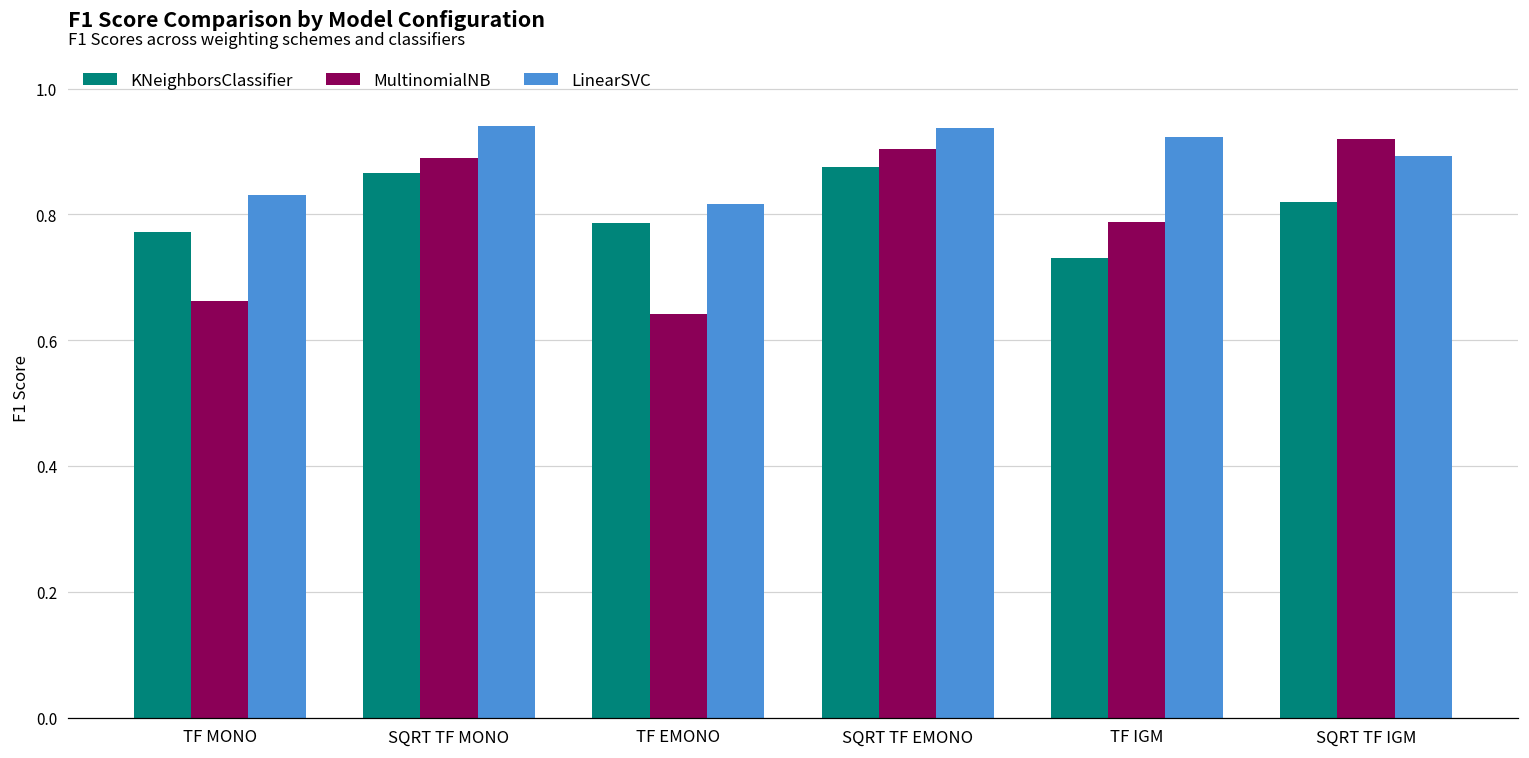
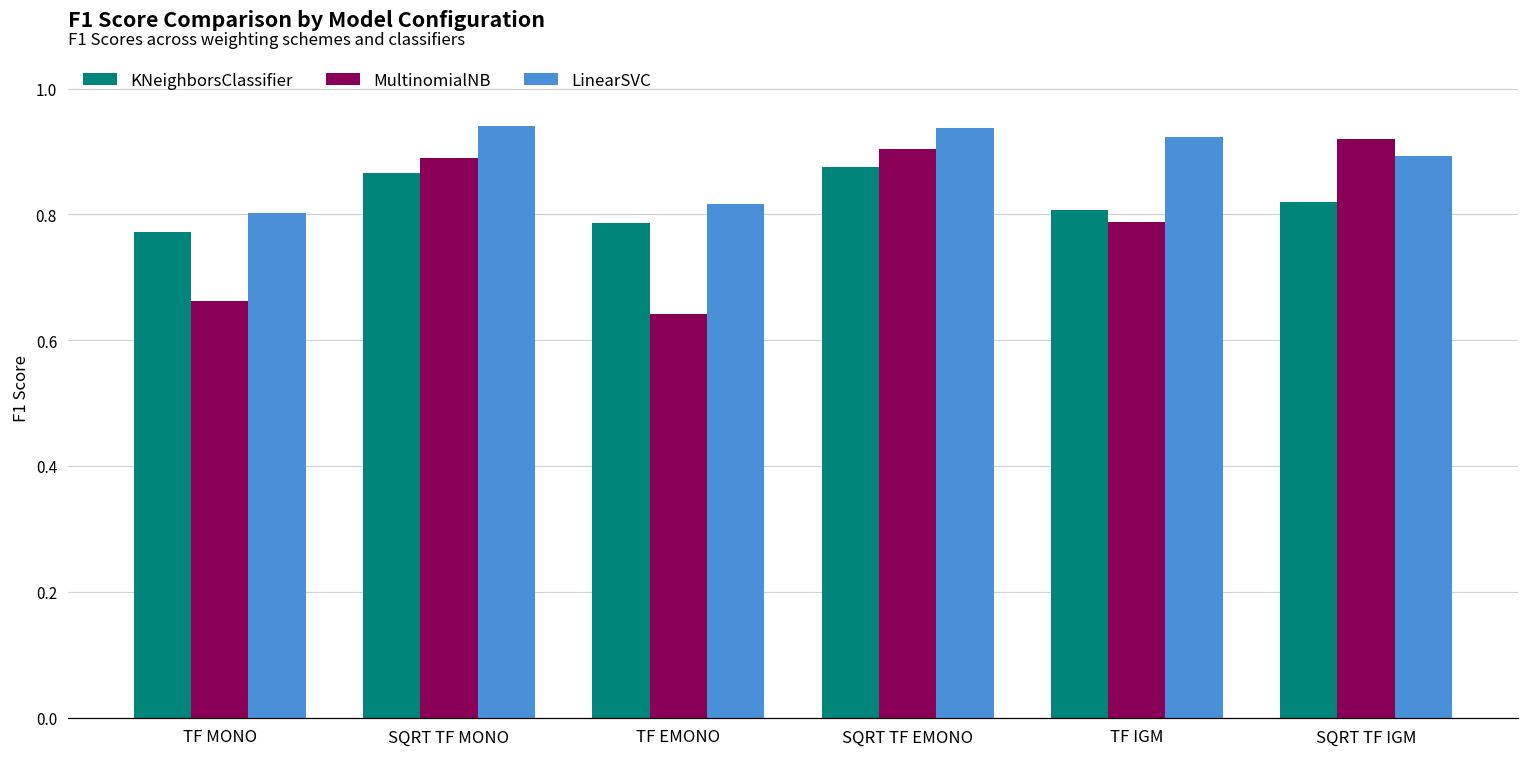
  {
    "KNeighborsClassifier": {
      "TF MONO": 0.77,
      "SQRT TF MONO": 0.87,
      "TF EMONO": 0.79,
      "SQRT TF EMONO": 0.88,
-     "TF IGM": 0.73,
+     "TF IGM": 0.81,
      "SQRT TF IGM": 0.82
    },
    "MultinomialNB": {
      "TF MONO": 0.66,
      "SQRT TF MONO": 0.89,
      "TF EMONO": 0.64,
      "SQRT TF EMONO": 0.90,
      "TF IGM": 0.79,
      "SQRT TF IGM": 0.92
    },
    "LinearSVC": {
-     "TF MONO": 0.83,
+     "TF MONO": 0.80,
      "SQRT TF MONO": 0.94,
      "TF EMONO": 0.82,
      "SQRT TF EMONO": 0.94,
      "TF IGM": 0.92,
      "SQRT TF IGM": 0.89
    }
  }
